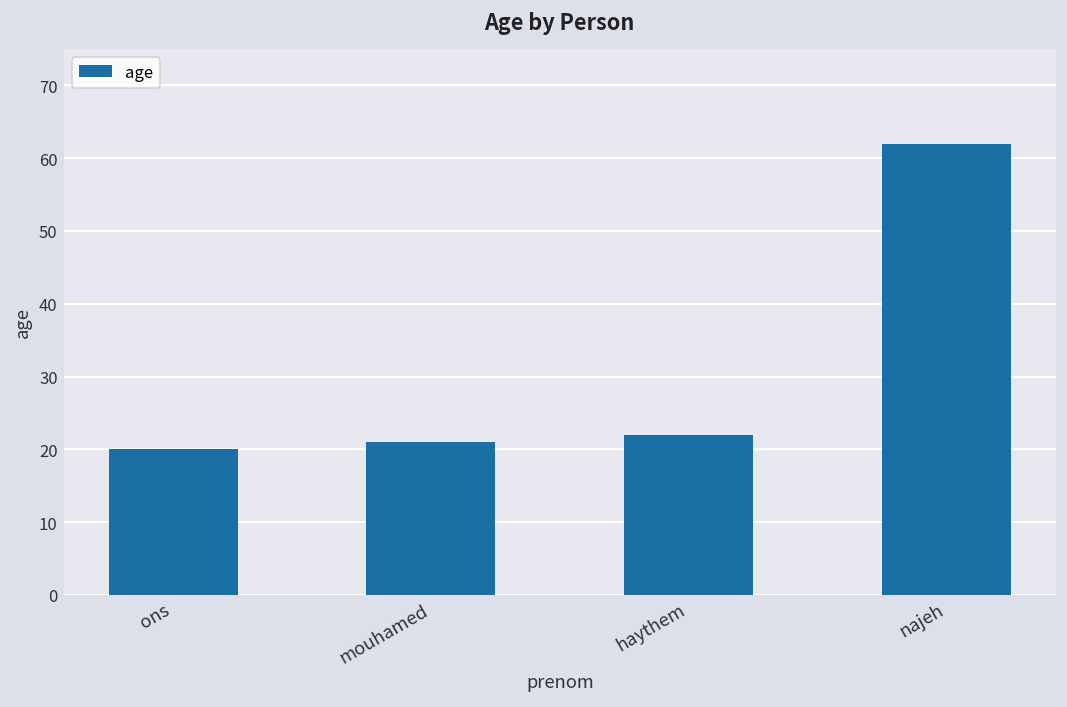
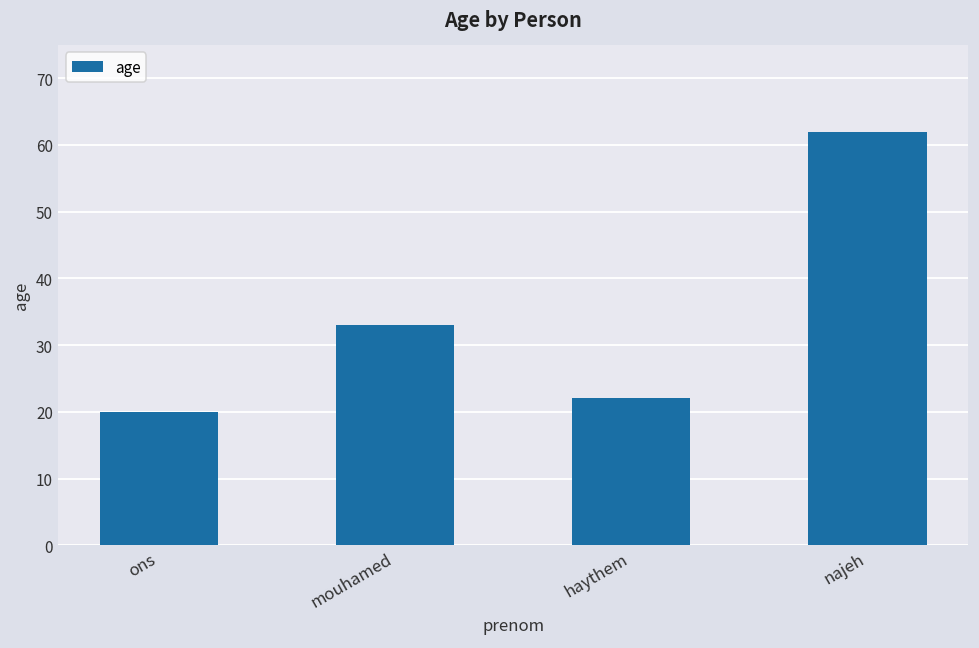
  {
    "ons": 20,
-   "mouhamed": 21,
+   "mouhamed": 33,
    "haythem": 22,
    "najeh": 62
  }
